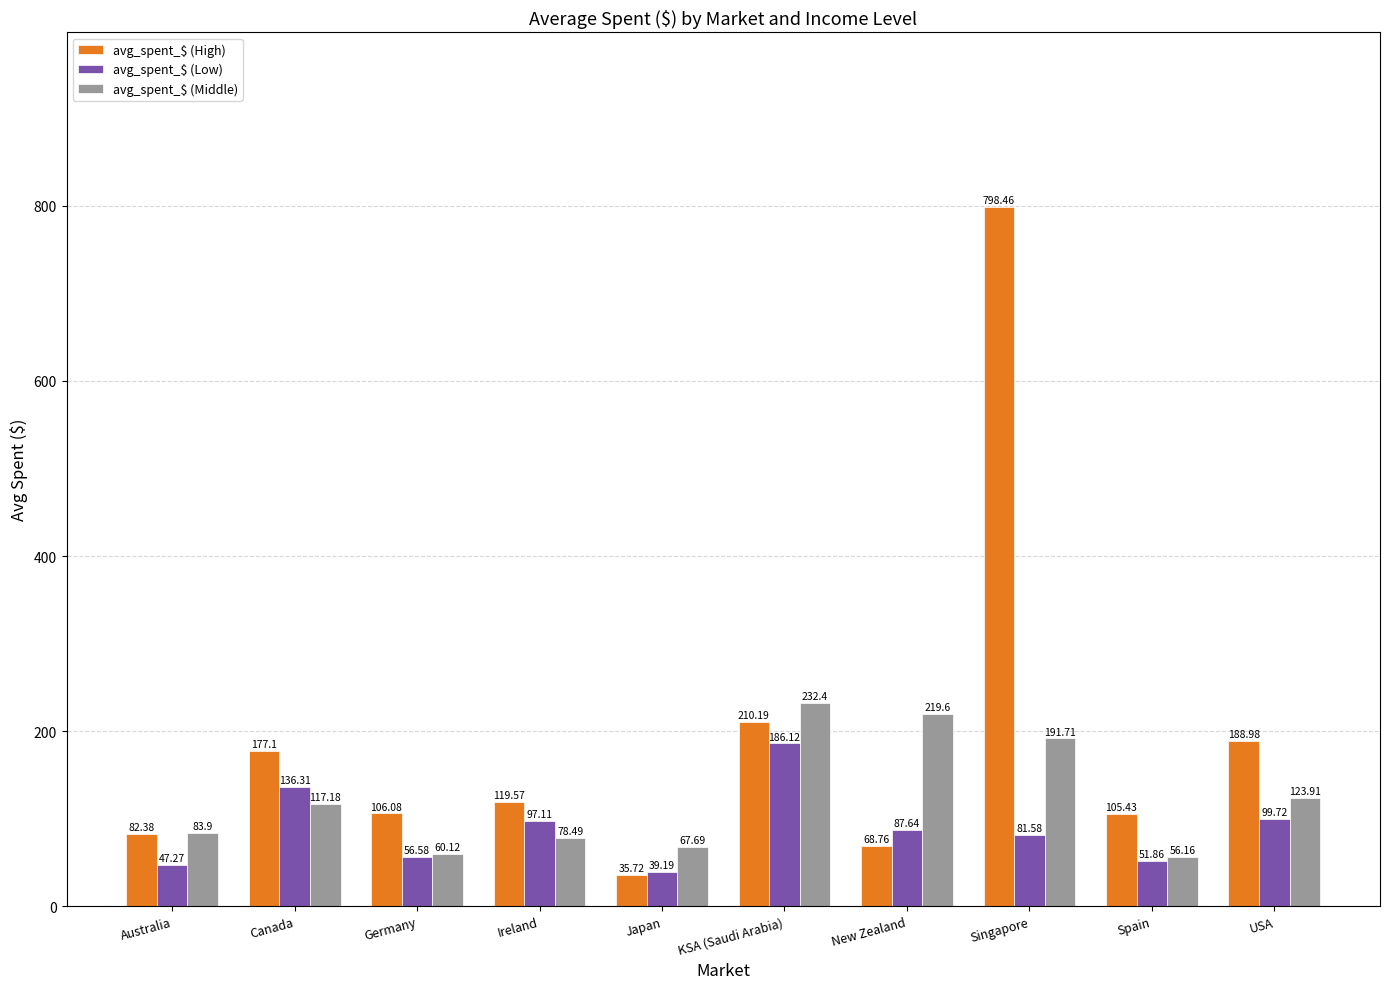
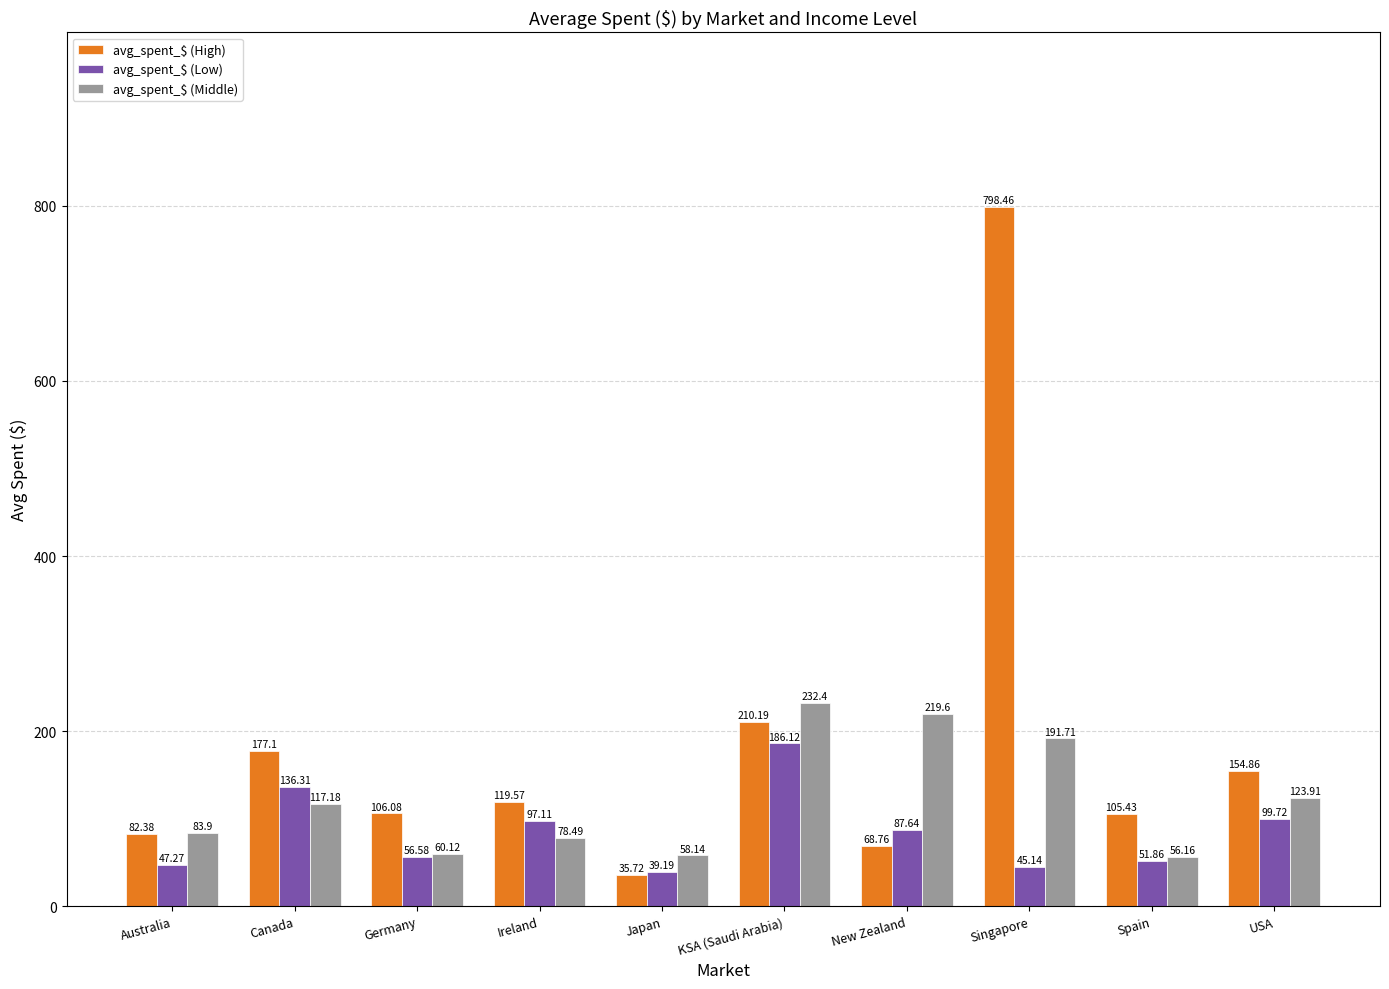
  {
    "avg_spent_$ (High)": {
      "Australia": 82.38,
      "Canada": 177.1,
      "Germany": 106.08,
      "Ireland": 119.57,
      "Japan": 35.72,
      "KSA (Saudi Arabia)": 210.19,
      "New Zealand": 68.76,
      "Singapore": 798.46,
      "Spain": 105.43,
-     "USA": 188.98
+     "USA": 154.86
    },
    "avg_spent_$ (Low)": {
      "Australia": 47.27,
      "Canada": 136.31,
      "Germany": 56.58,
      "Ireland": 97.11,
      "Japan": 39.19,
      "KSA (Saudi Arabia)": 186.12,
      "New Zealand": 87.64,
-     "Singapore": 81.58,
+     "Singapore": 45.14,
      "Spain": 51.86,
      "USA": 99.72
    },
    "avg_spent_$ (Middle)": {
      "Australia": 83.9,
      "Canada": 117.18,
      "Germany": 60.12,
      "Ireland": 78.49,
-     "Japan": 67.69,
+     "Japan": 58.14,
      "KSA (Saudi Arabia)": 232.4,
      "New Zealand": 219.6,
      "Singapore": 191.71,
      "Spain": 56.16,
      "USA": 123.91
    }
  }
